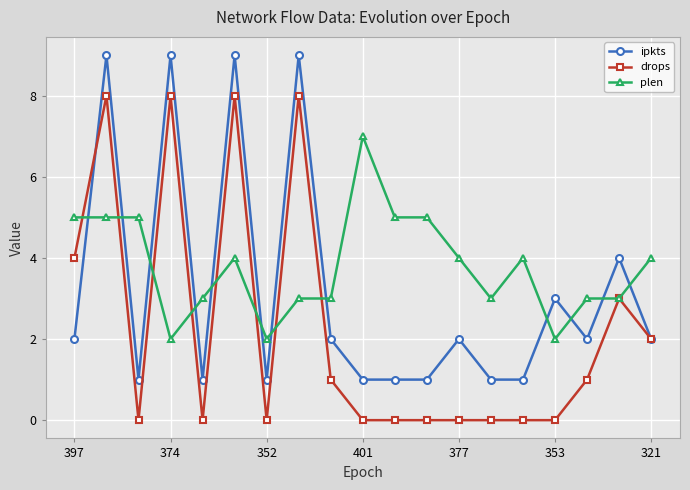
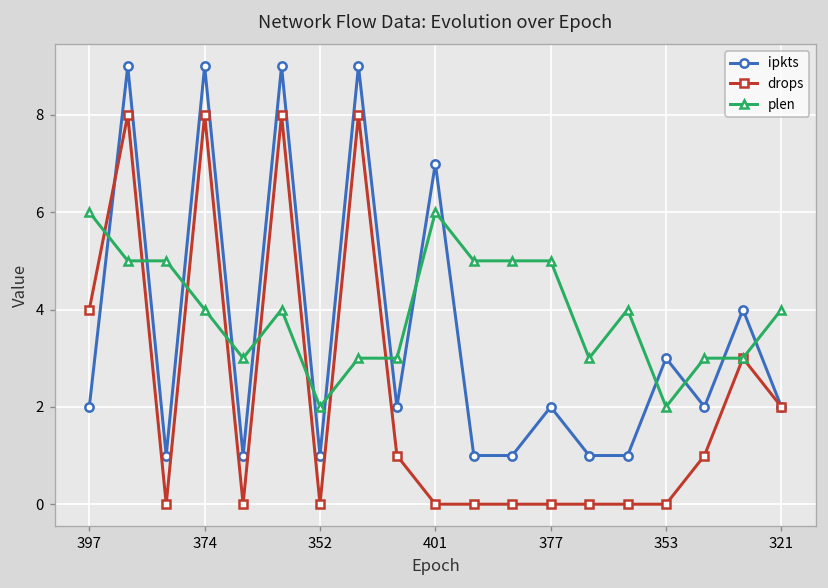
  {
    "ipkts": {
      "397": 2,
      "374": 9,
      "352": 1,
-     "401": 1,
+     "401": 7,
      "377": 2,
      "353": 3
    },
    "drops": {
      "397": 4,
      "374": 8,
      "352": 0,
      "401": 0,
      "377": 0,
      "353": 0
    },
    "plen": {
-     "397": 5,
-     "374": 2,
+     "397": 6,
+     "374": 4,
      "352": 2,
-     "401": 7,
-     "377": 4,
+     "401": 6,
+     "377": 5,
      "353": 2,
      "321": 4
    }
  }
